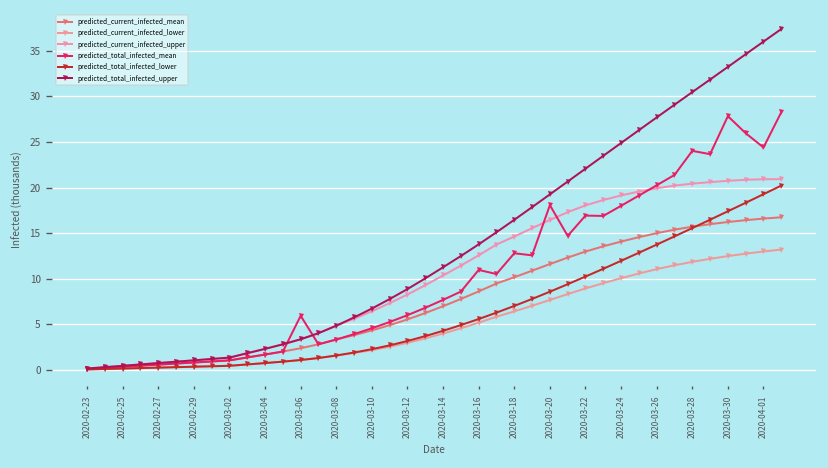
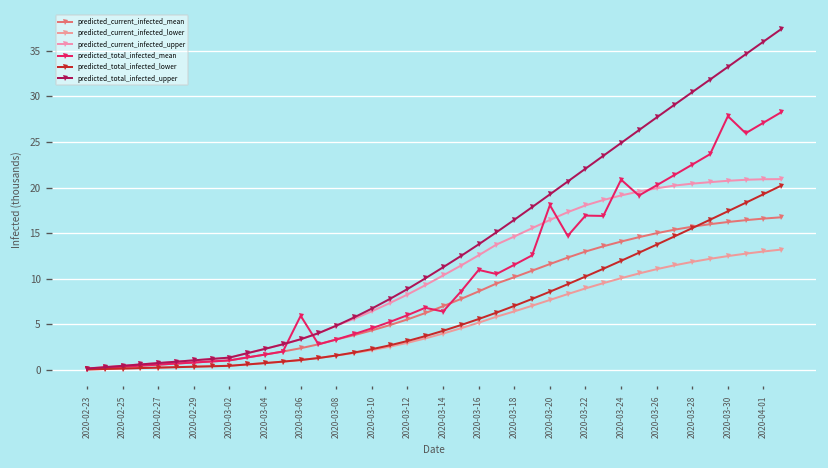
  {
    "predicted_total_infected_mean": {
      "2020-03-06": 6,
      "2020-03-12": 6,
-     "2020-03-14": 8,
+     "2020-03-14": 6,
      "2020-03-16": 11,
-     "2020-03-18": 13,
+     "2020-03-18": 12,
      "2020-03-20": 18,
      "2020-03-22": 17,
-     "2020-03-24": 18,
-     "2020-03-28": 24,
+     "2020-03-24": 21,
+     "2020-03-28": 23,
      "2020-03-30": 28,
-     "2020-04-01": 24
+     "2020-04-01": 27
    }
  }
